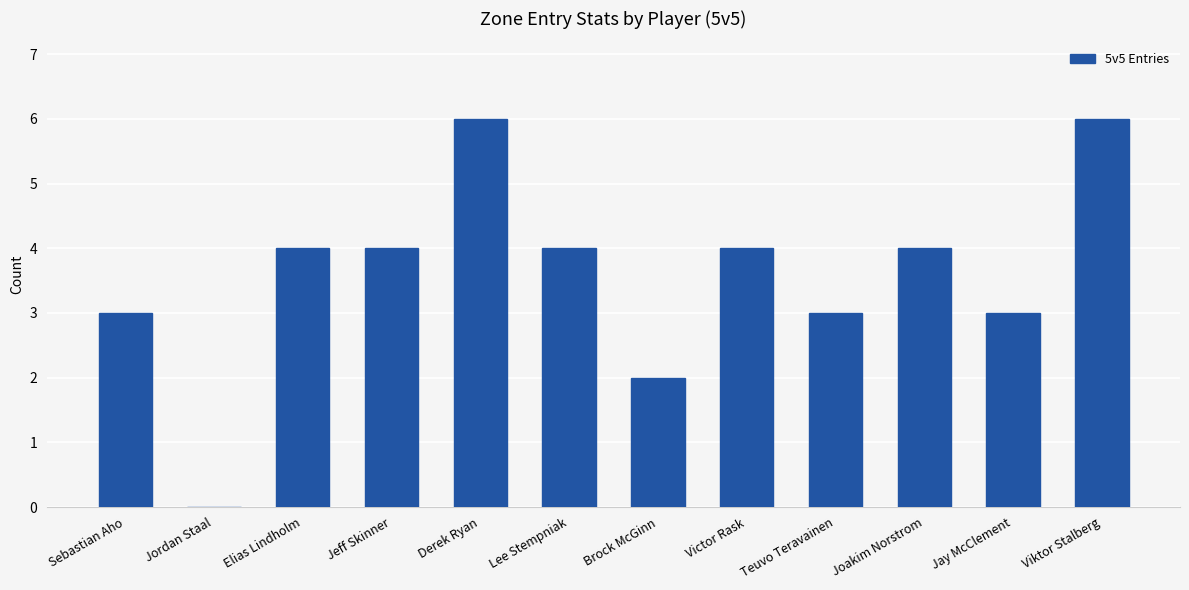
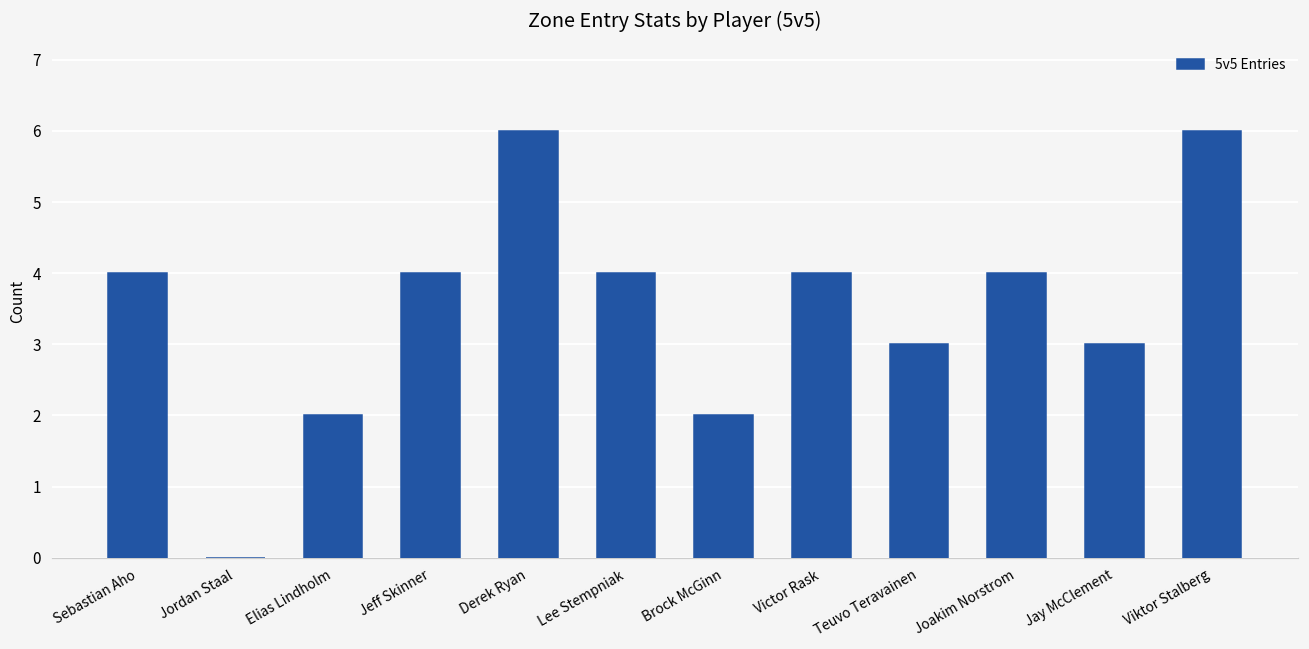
  {
-   "Sebastian Aho": 3,
+   "Sebastian Aho": 4,
    "Jordan Staal": 0,
-   "Elias Lindholm": 4,
+   "Elias Lindholm": 2,
    "Jeff Skinner": 4,
    "Derek Ryan": 6,
    "Lee Stempniak": 4,
    "Brock McGinn": 2,
    "Victor Rask": 4,
    "Teuvo Teravainen": 3,
    "Joakim Norstrom": 4,
    "Jay McClement": 3,
    "Viktor Stalberg": 6
  }
